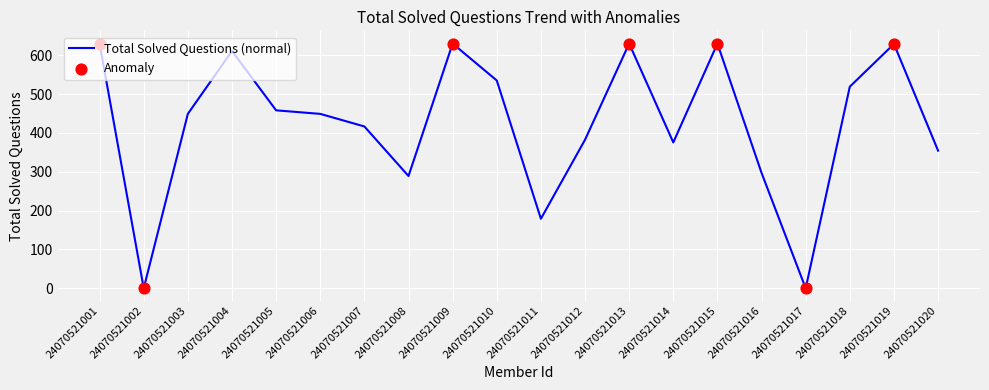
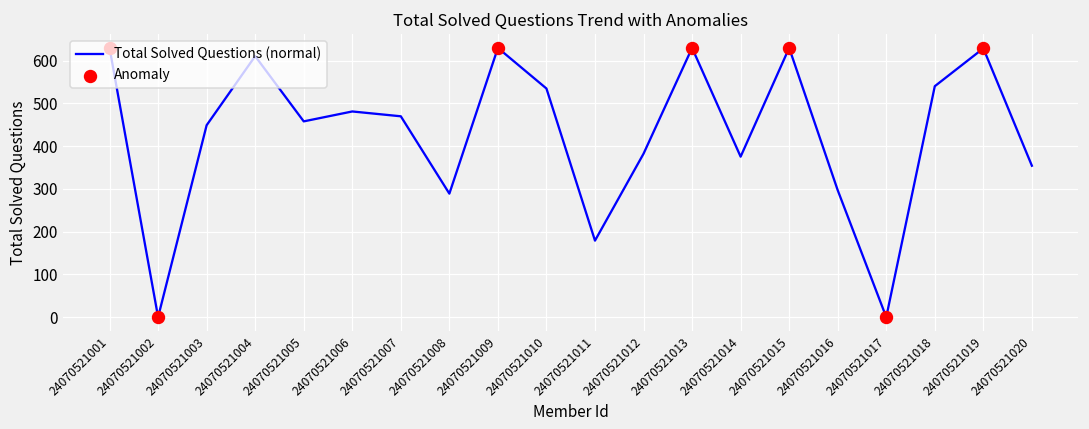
  {
    "Total Solved Questions (normal)": {
      "24070521003": 450,
      "24070521005": 460,
-     "24070521006": 450,
-     "24070521007": 420,
+     "24070521006": 480,
+     "24070521007": 470,
      "24070521008": 290,
      "24070521010": 540,
      "24070521011": 180,
      "24070521012": 380,
      "24070521014": 380,
      "24070521016": 300,
-     "24070521018": 520,
+     "24070521018": 540,
      "24070521020": 350
    }
  }
